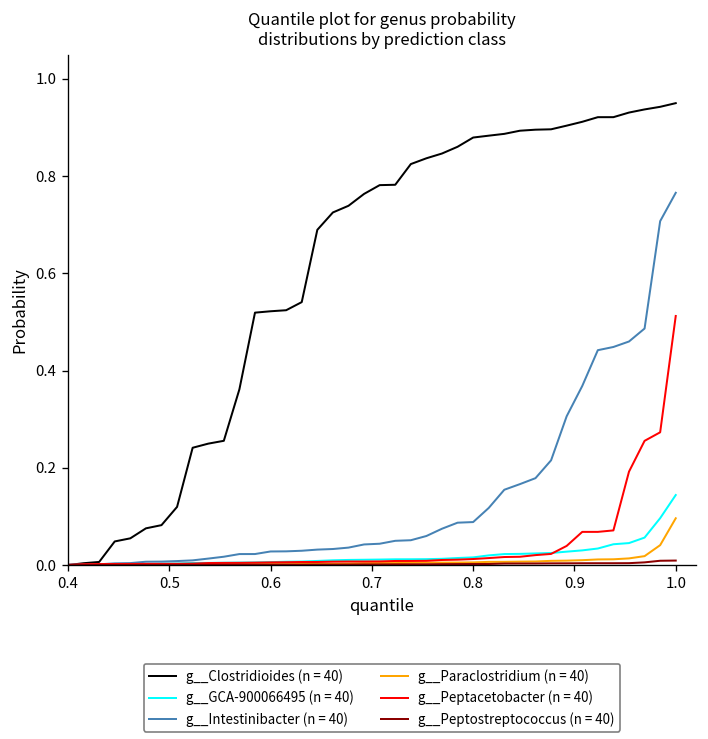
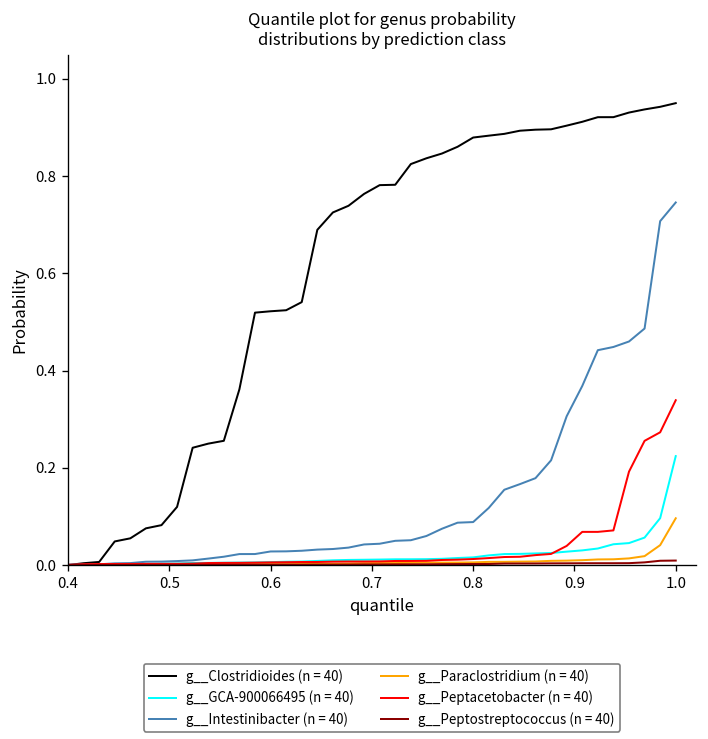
  {
    "g__Clostridioides (n = 40)": {
      "0.6": 0.52,
      "0.8": 0.88,
      "1.0": 0.95
    },
    "g__GCA-900066495 (n = 40)": {
-     "1.0": 0.14
+     "1.0": 0.22
    },
    "g__Intestinibacter (n = 40)": {
      "0.6": 0.03,
      "0.8": 0.09,
-     "1.0": 0.77
+     "1.0": 0.75
    },
    "g__Paraclostridium (n = 40)": {
      "1.0": 0.10
    },
    "g__Peptacetobacter (n = 40)": {
-     "1.0": 0.51
+     "1.0": 0.34
    },
    "g__Peptostreptococcus (n = 40)": {
      "1.0": 0.01
    }
  }
